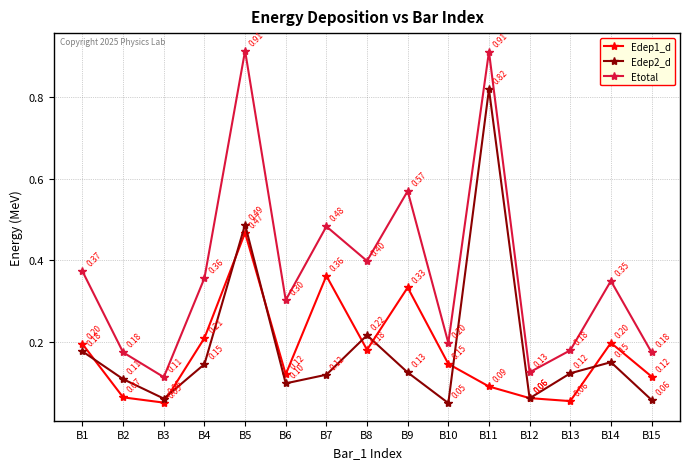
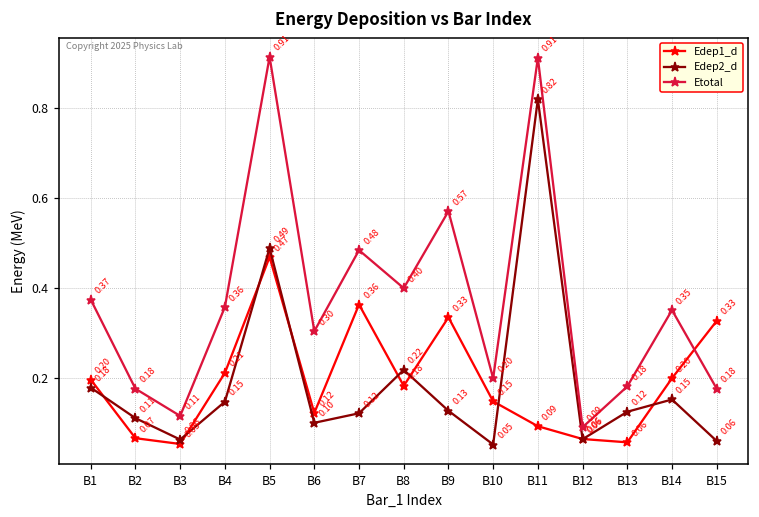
  {
    "Edep1_d": {
      "B2": 0.07,
      "B4": 0.21,
      "B7": 0.36,
      "B9": 0.33,
      "B10": 0.15,
      "B11": 0.09,
      "B13": 0.06,
      "B14": 0.20,
-     "B15": 0.12
+     "B15": 0.33
    },
    "Edep2_d": {
      "B2": 0.11,
      "B4": 0.15,
      "B7": 0.12,
      "B9": 0.13,
      "B10": 0.05,
      "B11": 0.82,
      "B13": 0.12,
      "B14": 0.15,
      "B15": 0.06
    },
    "Etotal": {
      "B1": 0.37,
      "B2": 0.18,
      "B3": 0.11,
      "B4": 0.36,
      "B5": 0.91,
      "B6": 0.30,
      "B7": 0.48,
      "B8": 0.40,
      "B9": 0.57,
      "B10": 0.20,
      "B11": 0.91,
-     "B12": 0.13,
+     "B12": 0.09,
      "B13": 0.18,
      "B14": 0.35,
      "B15": 0.18
    }
  }
